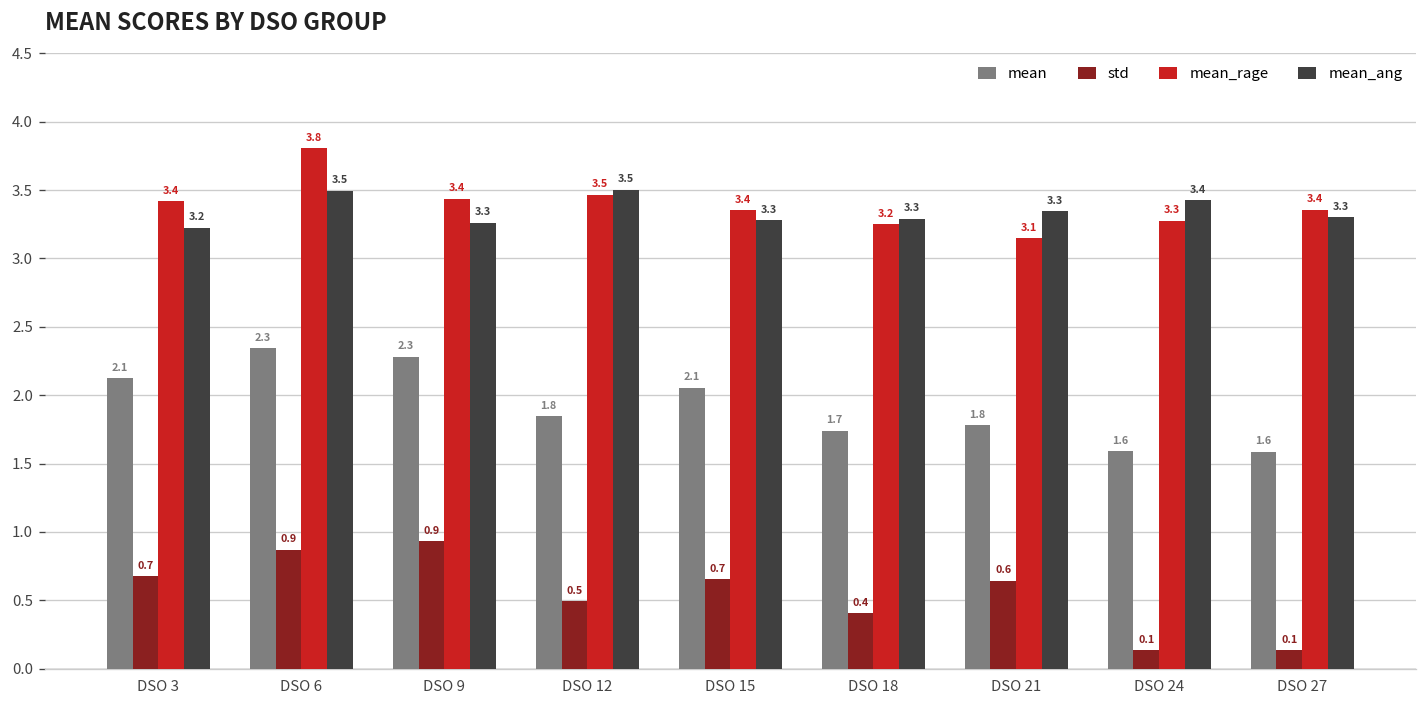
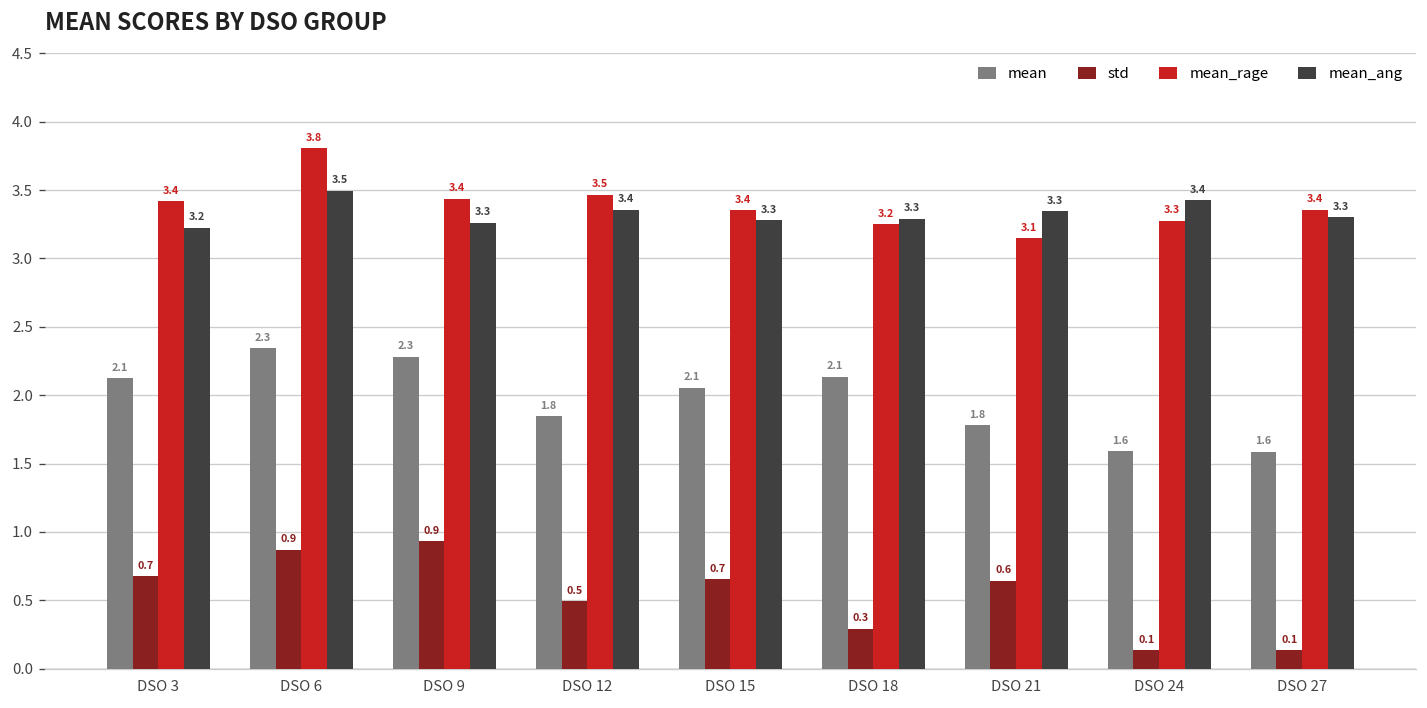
  {
    "mean": {
      "DSO 3": 2.1,
      "DSO 6": 2.3,
      "DSO 9": 2.3,
      "DSO 12": 1.8,
      "DSO 15": 2.1,
-     "DSO 18": 1.7,
+     "DSO 18": 2.1,
      "DSO 21": 1.8,
      "DSO 24": 1.6,
      "DSO 27": 1.6
    },
    "std": {
      "DSO 3": 0.7,
      "DSO 6": 0.9,
      "DSO 9": 0.9,
      "DSO 12": 0.5,
      "DSO 15": 0.7,
-     "DSO 18": 0.4,
+     "DSO 18": 0.3,
      "DSO 21": 0.6,
      "DSO 24": 0.1,
      "DSO 27": 0.1
    },
    "mean_rage": {
      "DSO 3": 3.4,
      "DSO 6": 3.8,
      "DSO 9": 3.4,
      "DSO 12": 3.5,
      "DSO 15": 3.4,
      "DSO 18": 3.2,
      "DSO 21": 3.1,
      "DSO 24": 3.3,
      "DSO 27": 3.4
    },
    "mean_ang": {
      "DSO 3": 3.2,
      "DSO 6": 3.5,
      "DSO 9": 3.3,
-     "DSO 12": 3.5,
+     "DSO 12": 3.4,
      "DSO 15": 3.3,
      "DSO 18": 3.3,
      "DSO 21": 3.3,
      "DSO 24": 3.4,
      "DSO 27": 3.3
    }
  }
